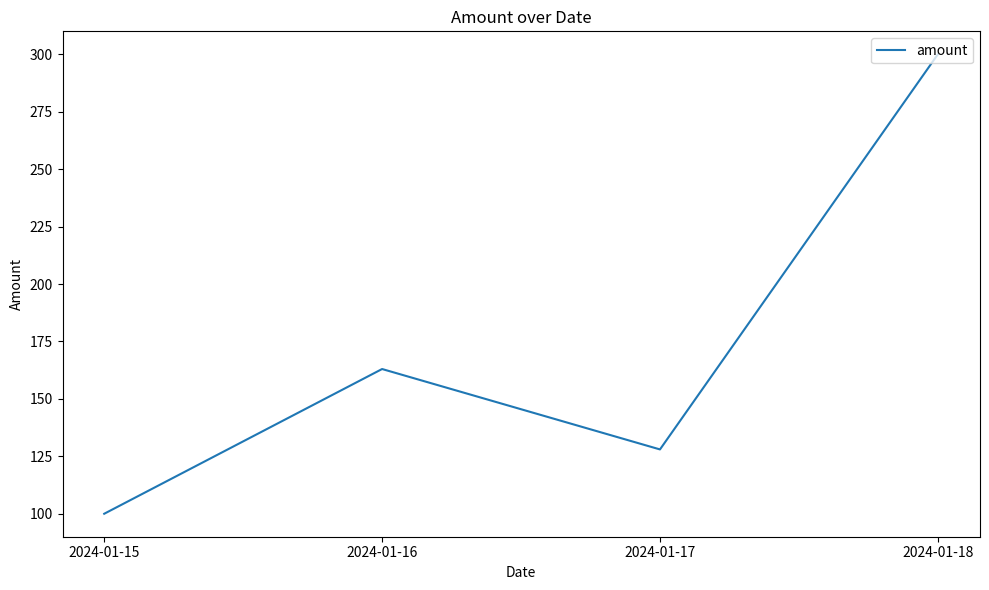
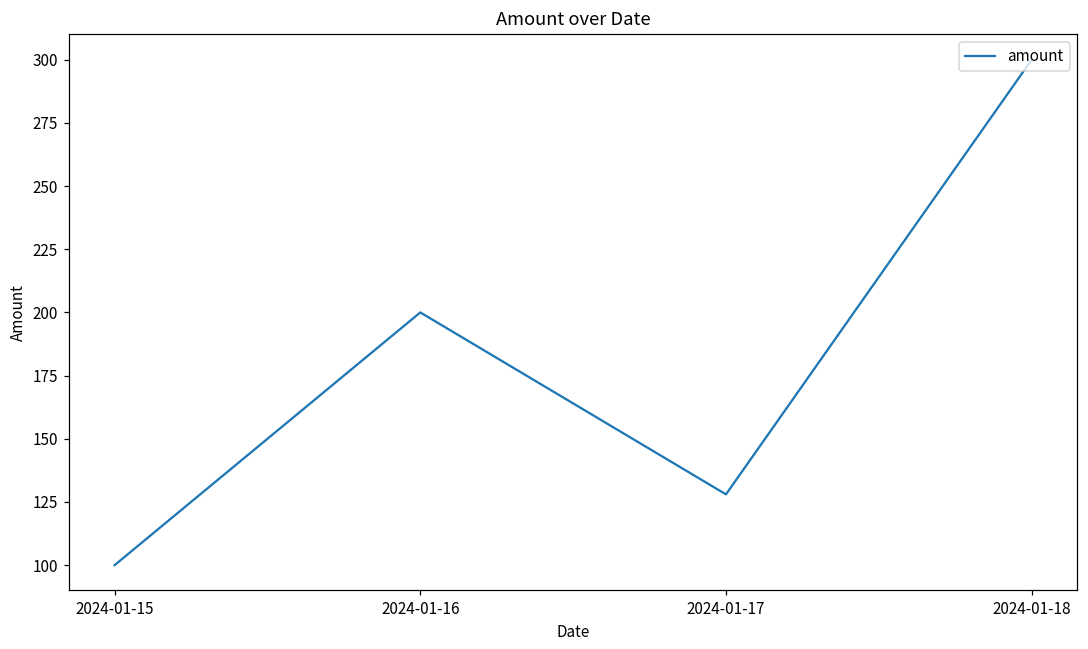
  {
    "2024-01-15": 100,
-   "2024-01-16": 163,
+   "2024-01-16": 200,
    "2024-01-17": 128
  }
